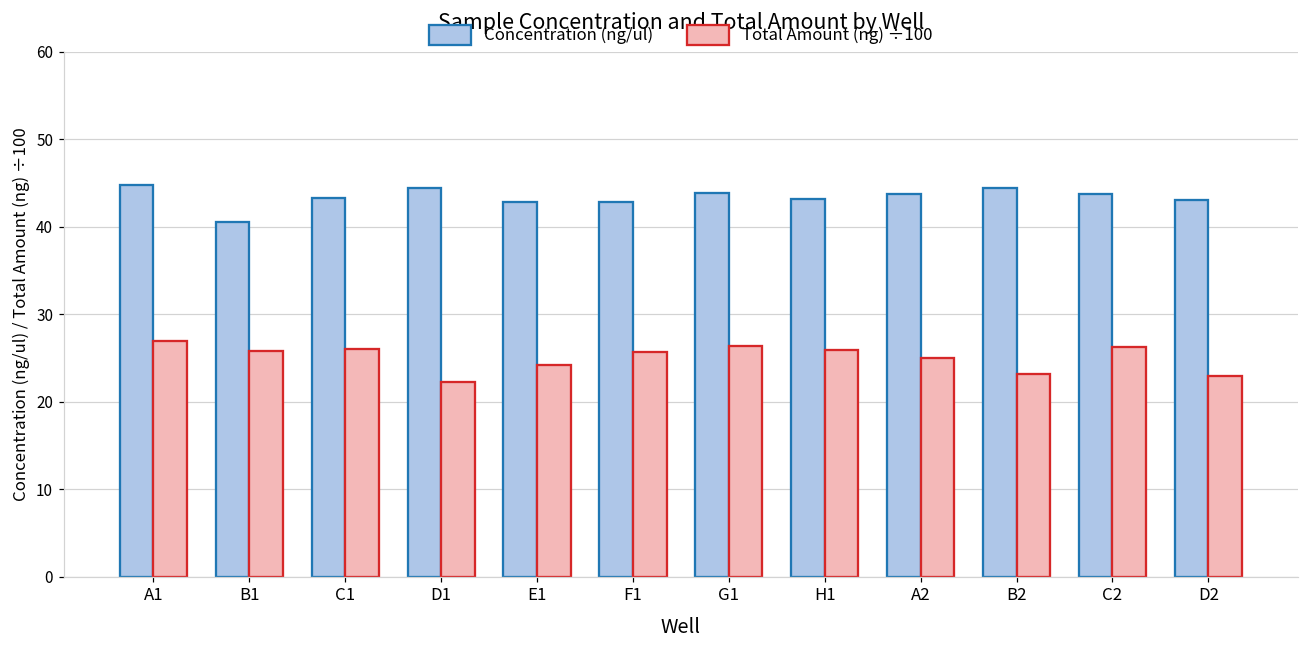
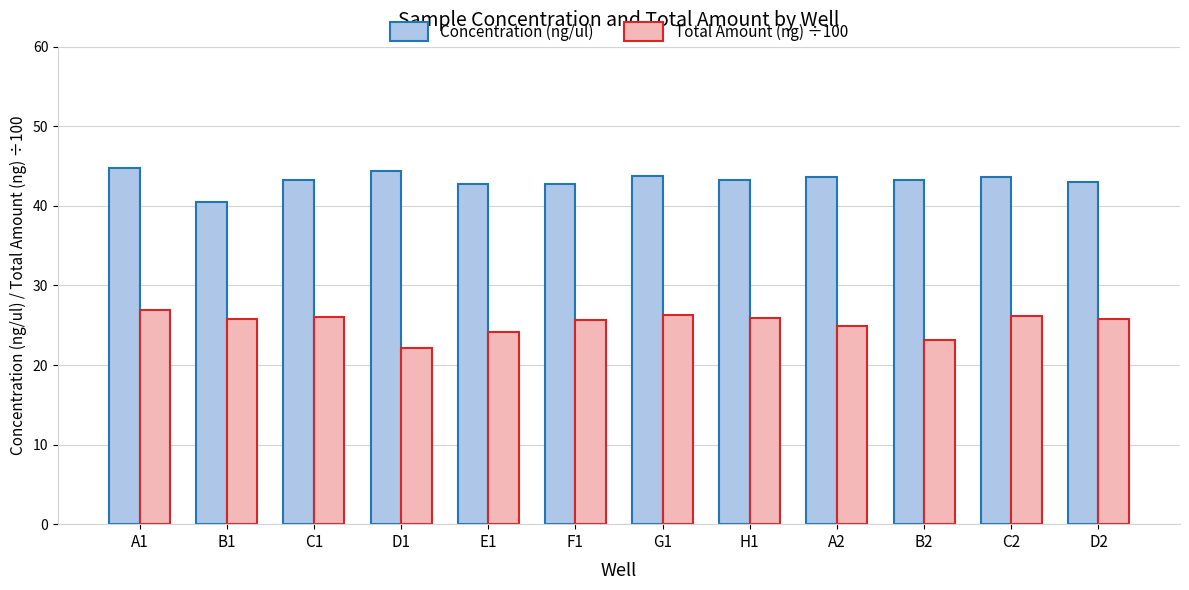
  {
    "Concentration (ng/ul)": {
      "A1": 45,
      "B1": 41,
      "C1": 43,
      "D1": 44,
      "E1": 43,
      "F1": 43,
      "G1": 44,
      "H1": 43,
      "A2": 44,
-     "B2": 44,
+     "B2": 43,
      "C2": 44,
      "D2": 43
    },
    "Total Amount (ng) ÷100": {
      "A1": 27,
      "B1": 26,
      "C1": 26,
      "D1": 22,
      "E1": 24,
      "F1": 26,
      "G1": 26,
      "H1": 26,
      "A2": 25,
      "B2": 23,
      "C2": 26,
-     "D2": 23
+     "D2": 26
    }
  }
